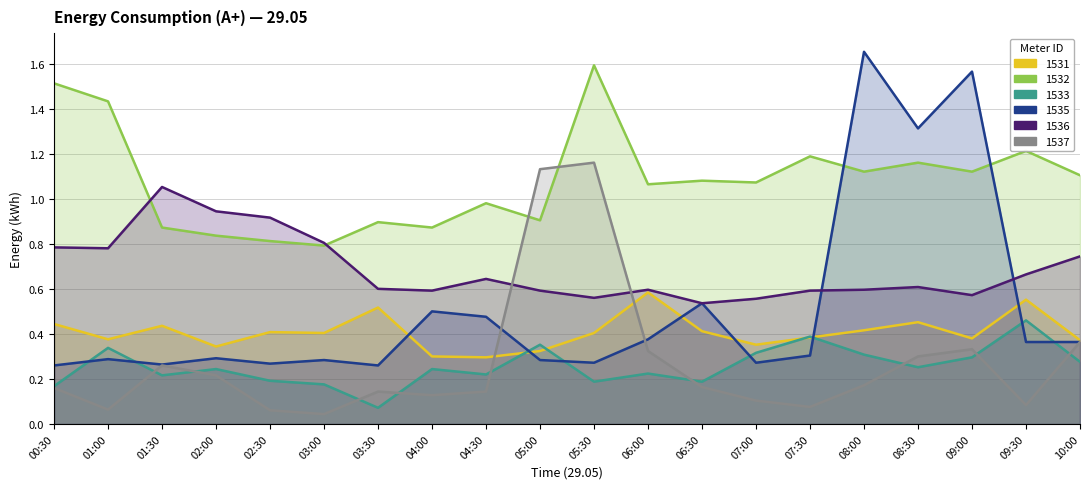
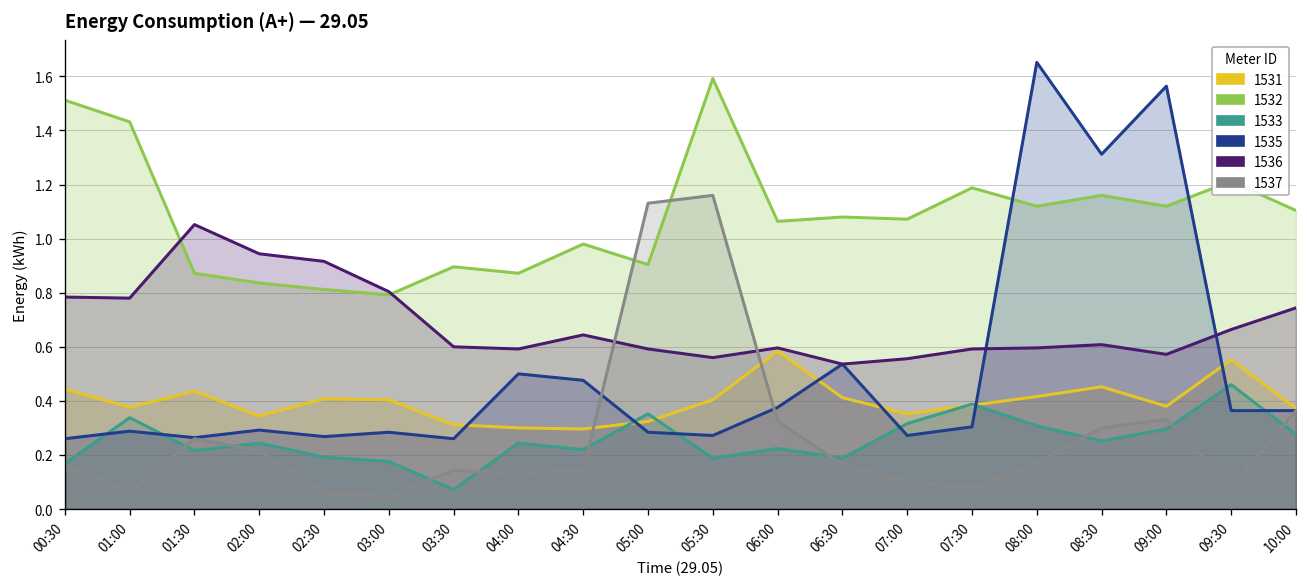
  {
    "1531": {
      "00:30": 0.44,
      "01:00": 0.38,
      "01:30": 0.44,
      "02:00": 0.34,
      "02:30": 0.41,
      "03:00": 0.40,
-     "03:30": 0.52,
+     "03:30": 0.31,
      "04:00": 0.30,
      "04:30": 0.30,
      "05:00": 0.32,
      "05:30": 0.40,
      "06:00": 0.58,
      "06:30": 0.41,
      "07:00": 0.35,
      "08:00": 0.42,
      "08:30": 0.45,
      "09:00": 0.38,
      "09:30": 0.55
    },
    "1532": {
      "00:30": 1.51,
      "01:00": 1.43,
      "01:30": 0.87,
      "02:00": 0.84,
      "02:30": 0.81,
      "03:00": 0.79,
      "03:30": 0.90,
      "04:00": 0.87,
      "04:30": 0.98,
      "05:00": 0.90,
      "05:30": 1.59,
      "06:00": 1.06,
      "06:30": 1.08,
      "07:00": 1.07,
      "07:30": 1.19,
      "08:00": 1.12,
      "08:30": 1.16,
      "09:00": 1.12,
      "10:00": 1.10
    },
    "1533": {
      "01:00": 0.34,
      "01:30": 0.22,
      "02:00": 0.24,
      "02:30": 0.19,
      "03:00": 0.18,
      "03:30": 0.07,
      "04:00": 0.24,
      "04:30": 0.22,
      "05:00": 0.35,
      "05:30": 0.19,
      "06:00": 0.22,
      "06:30": 0.19,
      "07:00": 0.32,
      "08:00": 0.31,
      "08:30": 0.25,
      "09:00": 0.30,
      "09:30": 0.46,
      "10:00": 0.28
    },
    "1535": {
      "00:30": 0.26,
      "01:00": 0.29,
      "02:00": 0.29,
      "02:30": 0.27,
      "03:00": 0.28,
      "03:30": 0.26,
      "04:00": 0.50,
      "04:30": 0.48,
      "05:00": 0.28,
      "05:30": 0.27,
      "06:00": 0.38,
      "07:00": 0.27,
      "07:30": 0.30,
      "08:00": 1.65,
      "08:30": 1.31,
      "09:00": 1.56,
      "09:30": 0.36
    },
    "1536": {
      "00:30": 0.78,
      "01:00": 0.78,
      "01:30": 1.05,
      "02:00": 0.94,
      "02:30": 0.92,
      "03:00": 0.80,
      "03:30": 0.60,
      "04:00": 0.59,
      "04:30": 0.64,
      "05:00": 0.59,
      "05:30": 0.56,
      "06:00": 0.60,
      "07:00": 0.56,
      "07:30": 0.59,
      "08:00": 0.60,
      "08:30": 0.61,
      "09:00": 0.57,
      "09:30": 0.66,
      "10:00": 0.74
    },
    "1537": {
      "01:00": 0.06,
      "02:00": 0.22,
      "02:30": 0.06,
      "03:00": 0.04,
      "03:30": 0.14,
      "04:00": 0.13,
      "04:30": 0.14,
      "05:00": 1.13,
      "05:30": 1.16,
      "06:00": 0.32,
      "06:30": 0.16,
      "07:00": 0.10,
      "07:30": 0.08,
      "08:00": 0.17,
      "08:30": 0.30,
      "09:00": 0.33,
      "09:30": 0.08
    }
  }
